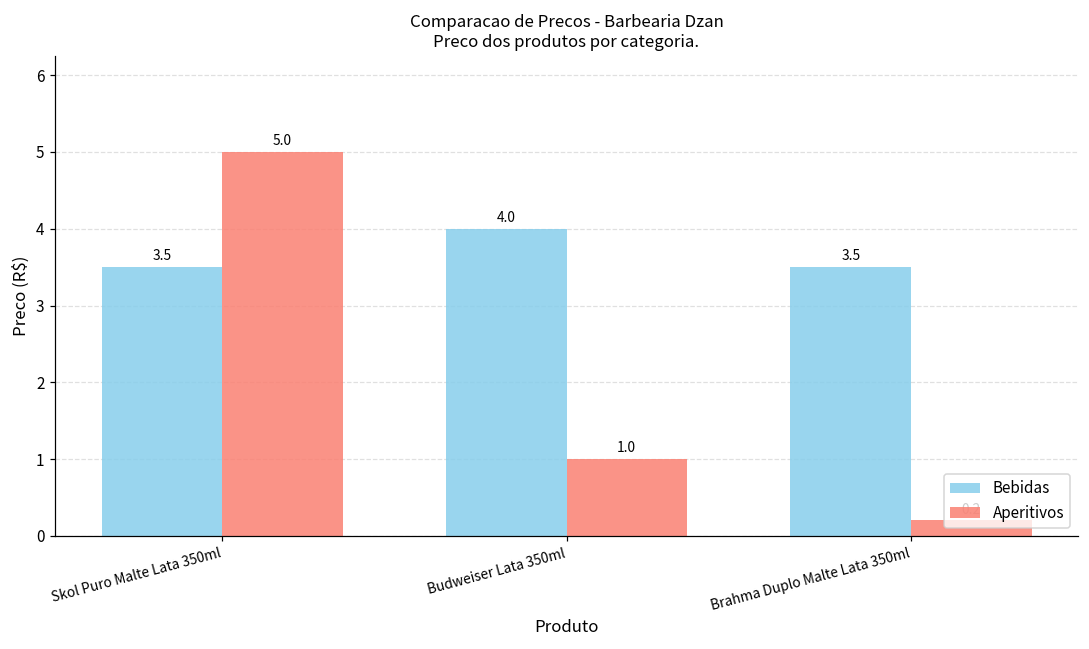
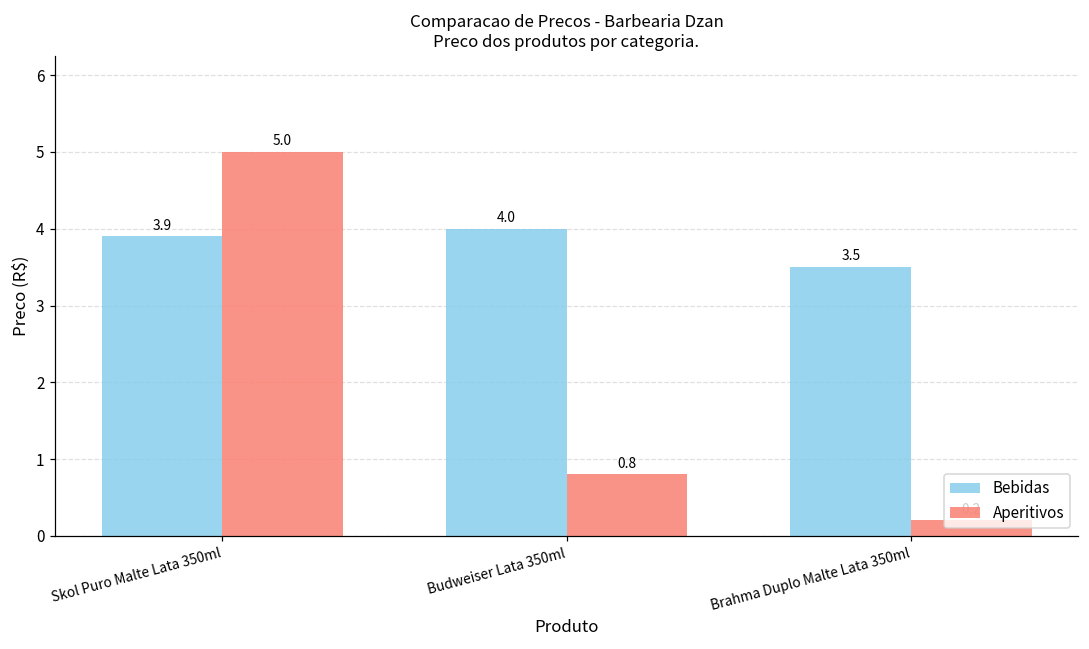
  {
    "Bebidas": {
-     "Skol Puro Malte Lata 350ml": 3.5,
+     "Skol Puro Malte Lata 350ml": 3.9,
      "Budweiser Lata 350ml": 4.0,
      "Brahma Duplo Malte Lata 350ml": 3.5
    },
    "Aperitivos": {
      "Skol Puro Malte Lata 350ml": 5.0,
-     "Budweiser Lata 350ml": 1.0
+     "Budweiser Lata 350ml": 0.8
    }
  }
